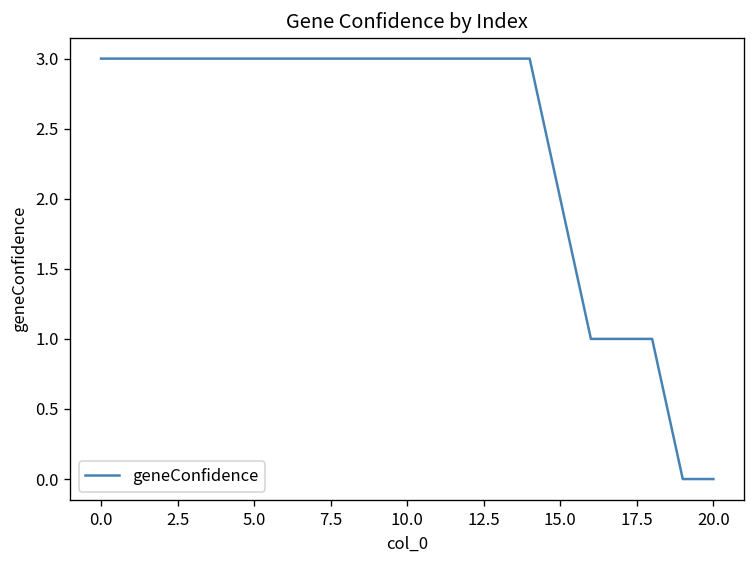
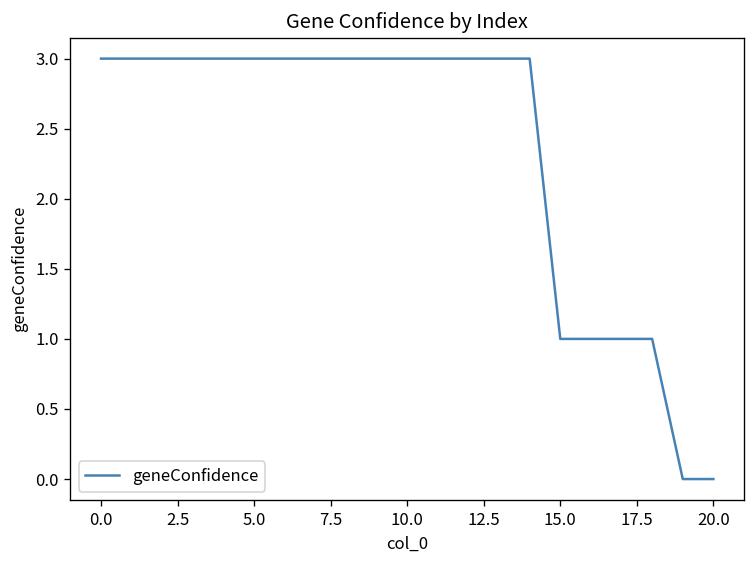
  {
    "0.0": 3,
    "5.0": 3,
    "10.0": 3,
-   "15.0": 2,
+   "15.0": 1,
    "20.0": 0
  }
